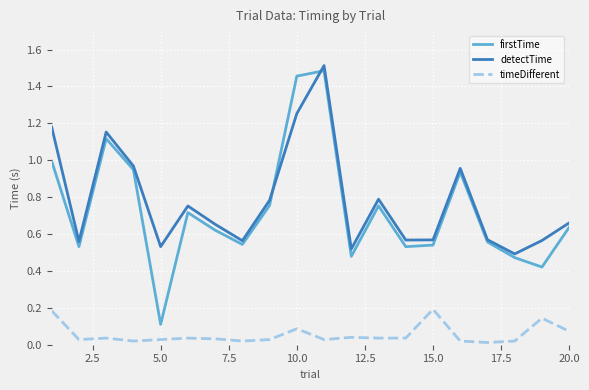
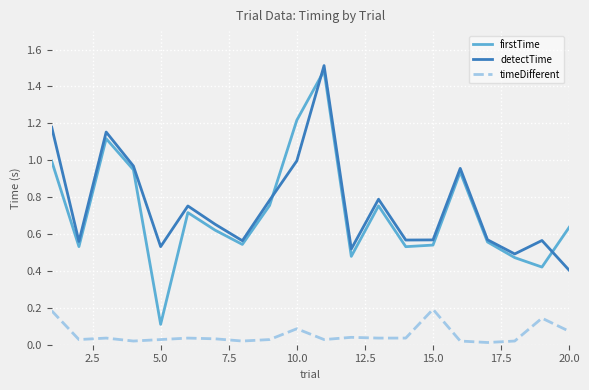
  {
    "firstTime": {
      "5.0": 0.11,
-     "10.0": 1.46,
+     "10.0": 1.22,
      "15.0": 0.54,
      "20.0": 0.64
    },
    "detectTime": {
      "5.0": 0.53,
-     "10.0": 1.25,
+     "10.0": 1.00,
      "15.0": 0.57,
-     "20.0": 0.66
+     "20.0": 0.40
    },
    "timeDifferent": {
      "5.0": 0.03,
      "10.0": 0.09,
      "15.0": 0.19,
      "20.0": 0.07
    }
  }
